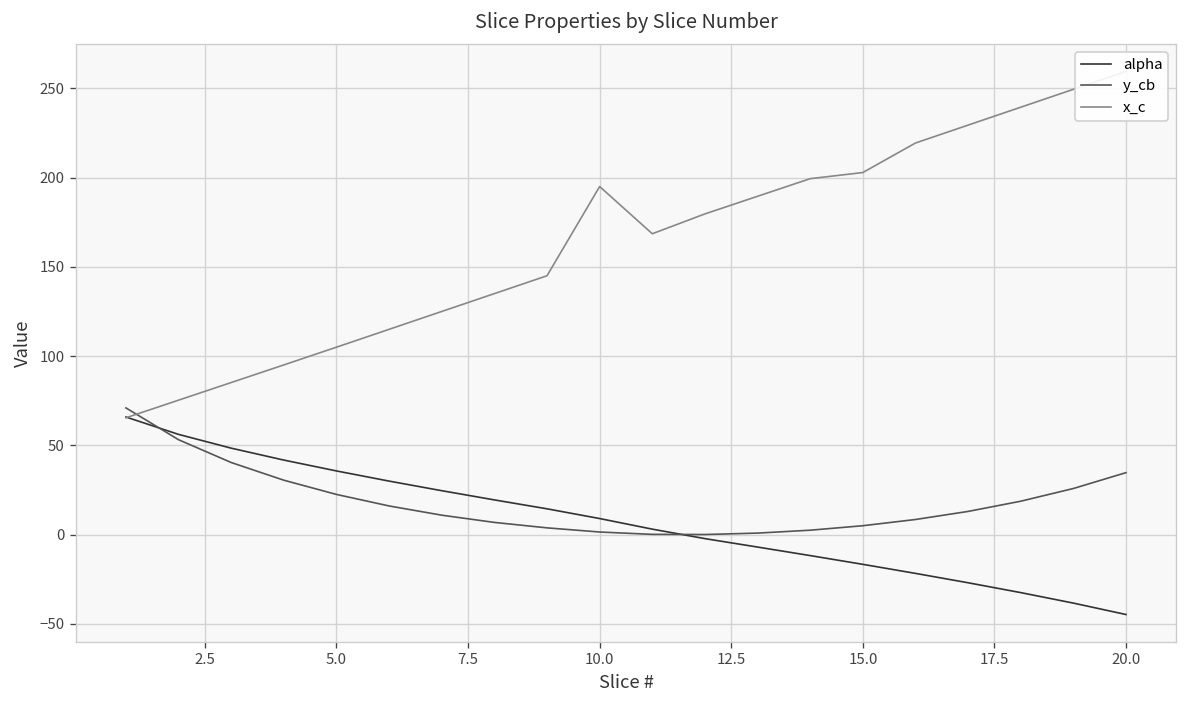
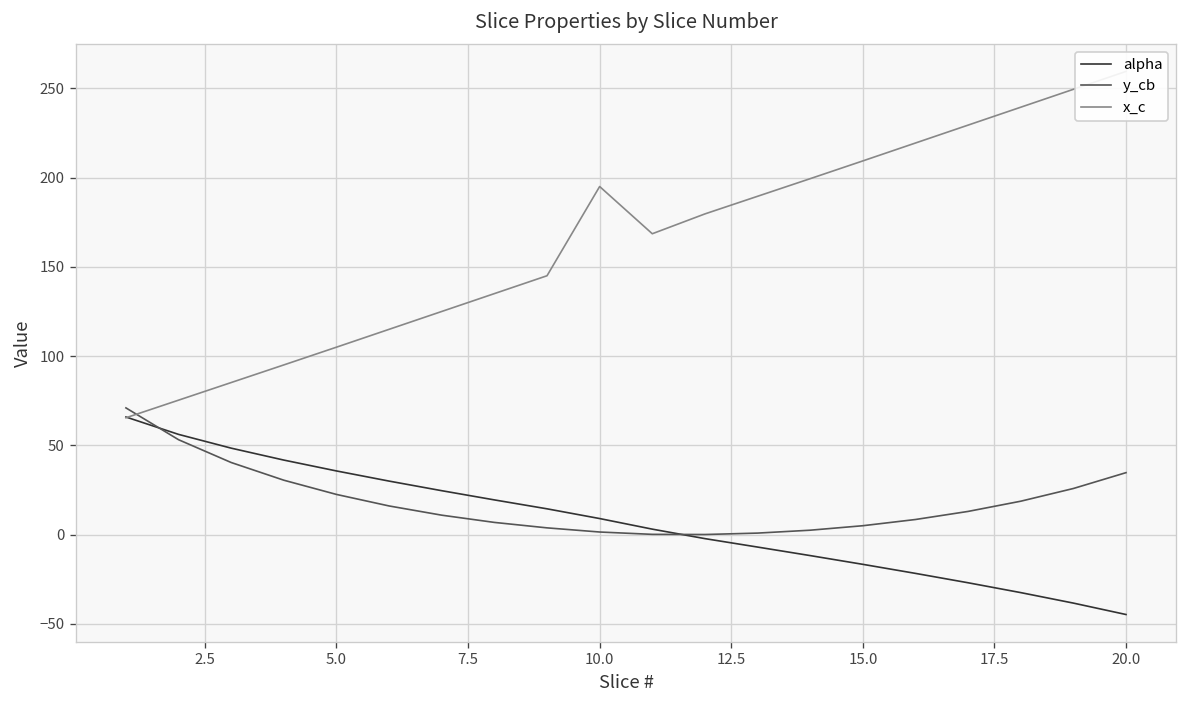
  {
    "x_c": {
      "5.0": 105,
      "10.0": 195,
-     "15.0": 203
+     "15.0": 209
    }
  }
